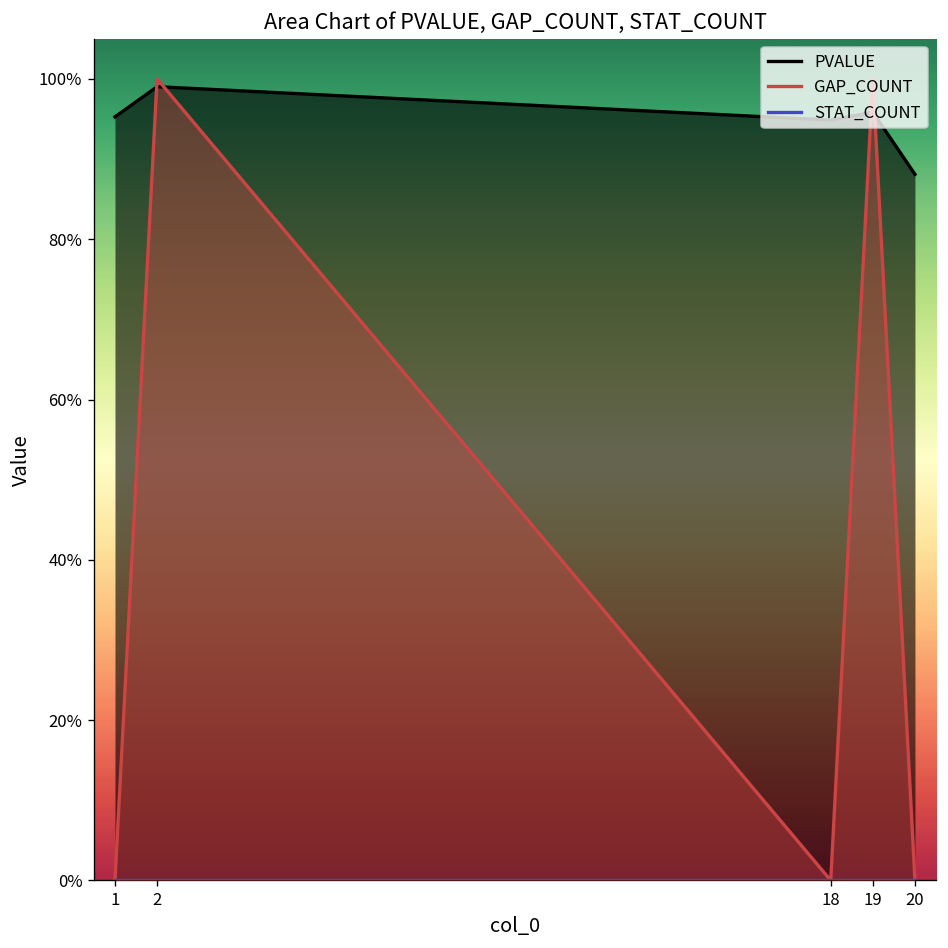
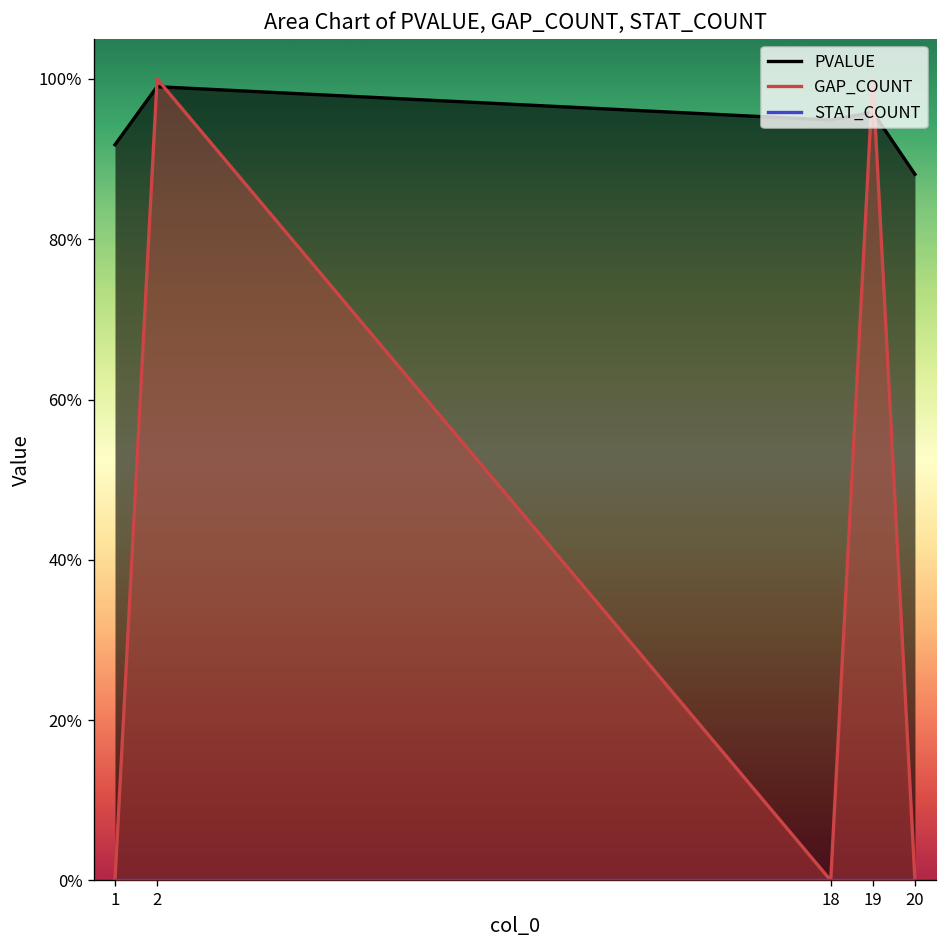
  {
    "PVALUE": {
-     "1": "95%",
+     "1": "92%",
      "2": "99%",
      "20": "88%"
    },
    "GAP_COUNT": {
      "2": "100%"
    },
    "STAT_COUNT": {
      "2": "0%",
      "19": "0%"
    }
  }
